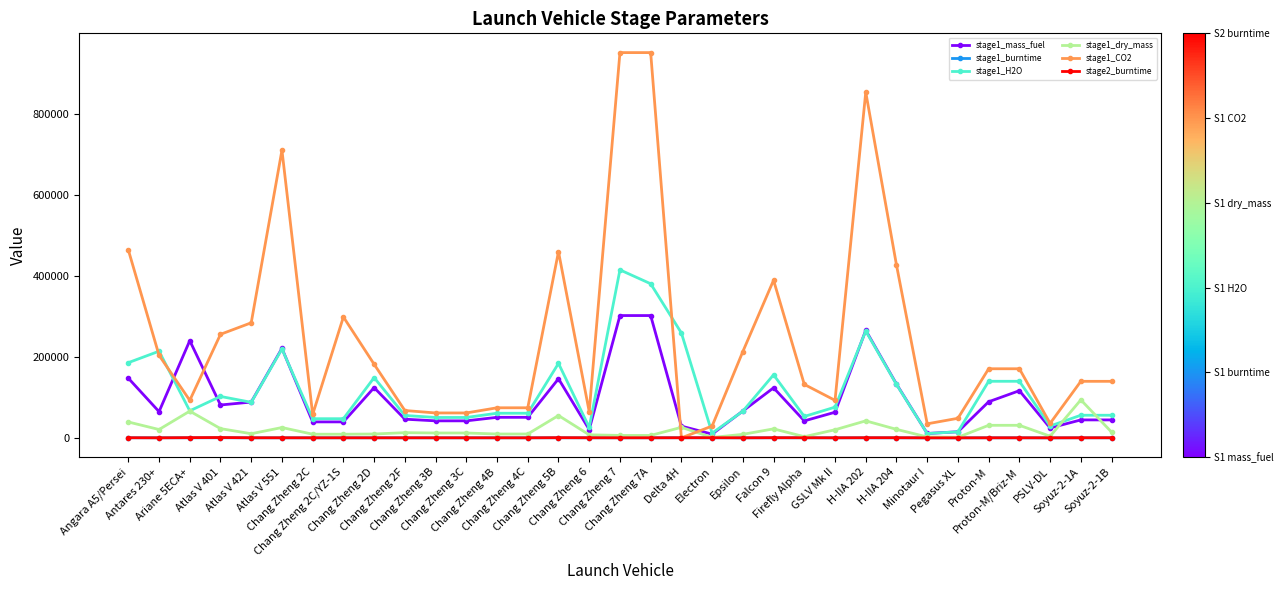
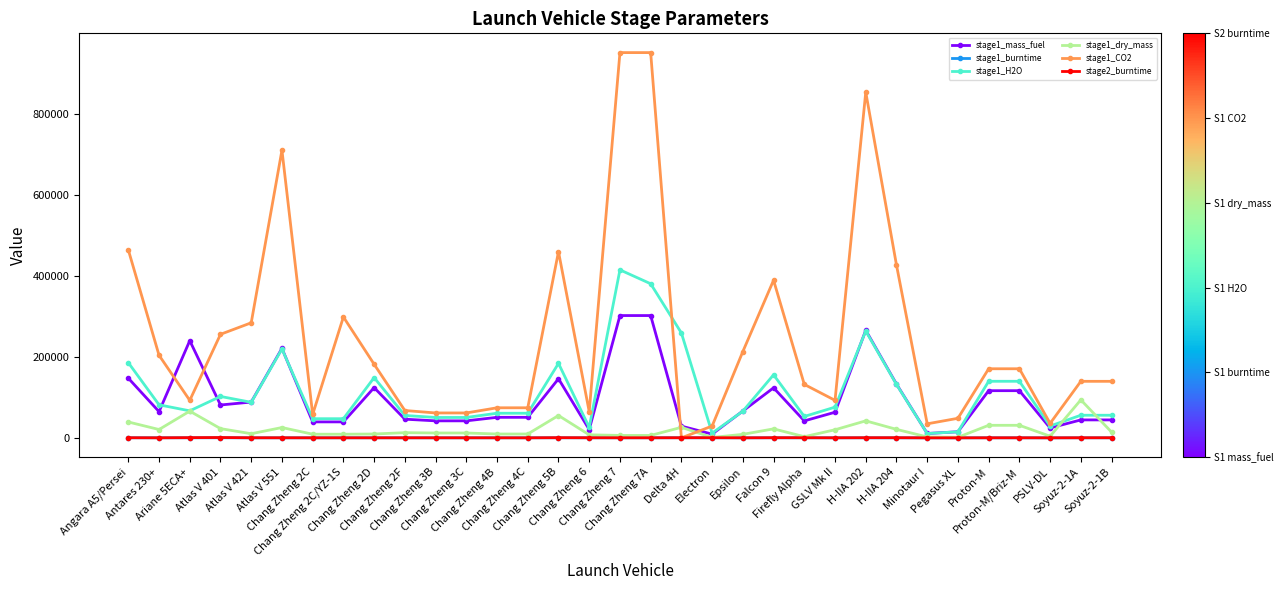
  {
    "stage1_mass_fuel": {
      "Angara A5/Persei": 150000,
      "Antares 230+": 60000,
      "Ariane 5ECA+": 240000,
      "Atlas V 401": 80000,
      "Chang Zheng 2C": 40000,
      "Chang Zheng 2C/YZ-1S": 40000,
      "Chang Zheng 2D": 120000,
      "Chang Zheng 2F": 50000,
      "Chang Zheng 3B": 40000,
      "Chang Zheng 3C": 40000,
      "Chang Zheng 4B": 50000,
      "Chang Zheng 4C": 50000,
      "Chang Zheng 5B": 150000,
      "Chang Zheng 7": 300000,
      "Chang Zheng 7A": 300000,
      "Falcon 9": 120000,
      "Firefly Alpha": 40000,
      "GSLV Mk II": 60000,
-     "Proton-M": 90000,
+     "Proton-M": 120000,
      "Proton-M/Briz-M": 120000,
      "Soyuz-2-1A": 40000,
      "Soyuz-2-1B": 40000
    },
    "stage2_burntime": {
      "Angara A5/Persei": 0,
      "Antares 230+": 0,
      "Ariane 5ECA+": 0,
      "Atlas V 401": 0,
      "Atlas V 421": 0,
      "Atlas V 551": 0,
      "Chang Zheng 2C": 0,
      "Chang Zheng 2C/YZ-1S": 0,
      "Chang Zheng 2D": 0,
      "Chang Zheng 2F": 0,
      "Chang Zheng 3B": 0,
      "Chang Zheng 3C": 0,
      "Chang Zheng 4B": 0,
      "Chang Zheng 4C": 0,
      "Chang Zheng 5B": 0,
      "Chang Zheng 6": 0,
      "Epsilon": 0,
      "Falcon 9": 0,
      "GSLV Mk II": 0,
      "H-IIA 202": 0,
      "H-IIA 204": 0,
      "Proton-M": 0,
      "Proton-M/Briz-M": 0,
      "Soyuz-2-1A": 0,
      "Soyuz-2-1B": 0
    },
    "stage1_H2O": {
      "Angara A5/Persei": 190000,
-     "Antares 230+": 210000,
+     "Antares 230+": 80000,
      "Atlas V 401": 100000,
      "Chang Zheng 2C": 50000,
      "Chang Zheng 2C/YZ-1S": 50000,
      "Chang Zheng 2D": 150000,
      "Chang Zheng 2F": 60000,
      "Chang Zheng 3B": 50000,
      "Chang Zheng 3C": 50000,
      "Chang Zheng 4B": 60000,
      "Chang Zheng 4C": 60000,
      "Chang Zheng 5B": 180000,
      "Chang Zheng 7": 410000,
      "Chang Zheng 7A": 380000,
      "Delta 4H": 260000,
      "Falcon 9": 160000,
      "Firefly Alpha": 50000,
      "GSLV Mk II": 80000,
      "Proton-M": 140000,
      "Proton-M/Briz-M": 140000,
      "Soyuz-2-1A": 60000,
      "Soyuz-2-1B": 60000
    },
    "stage1_dry_mass": {
      "Angara A5/Persei": 40000,
      "Antares 230+": 20000,
      "Atlas V 401": 20000,
      "Atlas V 421": 10000,
      "Atlas V 551": 30000,
      "Chang Zheng 2C": 10000,
      "Chang Zheng 2C/YZ-1S": 10000,
      "Chang Zheng 2D": 10000,
      "Chang Zheng 2F": 10000,
      "Chang Zheng 3B": 10000,
      "Chang Zheng 3C": 10000,
      "Chang Zheng 4B": 10000,
      "Chang Zheng 4C": 10000,
      "Chang Zheng 5B": 60000,
      "Chang Zheng 6": 10000,
      "Epsilon": 10000,
      "Falcon 9": 20000,
      "GSLV Mk II": 20000,
      "H-IIA 202": 40000,
      "H-IIA 204": 20000,
      "Proton-M": 30000,
      "Proton-M/Briz-M": 30000,
      "Soyuz-2-1A": 90000,
      "Soyuz-2-1B": 10000
    },
    "stage1_CO2": {
      "Angara A5/Persei": 460000,
      "Antares 230+": 200000,
      "Ariane 5ECA+": 90000,
      "Atlas V 401": 260000,
      "Atlas V 421": 280000,
      "Atlas V 551": 710000,
      "Chang Zheng 2C": 60000,
      "Chang Zheng 2C/YZ-1S": 300000,
      "Chang Zheng 2D": 180000,
      "Chang Zheng 2F": 70000,
      "Chang Zheng 3B": 60000,
      "Chang Zheng 3C": 60000,
      "Chang Zheng 4B": 70000,
      "Chang Zheng 4C": 70000,
      "Chang Zheng 5B": 460000,
      "Chang Zheng 6": 60000,
      "Chang Zheng 7": 950000,
      "Chang Zheng 7A": 950000,
      "Electron": 30000,
      "Epsilon": 210000,
      "Falcon 9": 390000,
      "Firefly Alpha": 130000,
      "GSLV Mk II": 90000,
      "H-IIA 202": 850000,
      "H-IIA 204": 430000,
      "Minotaur I": 30000,
      "Pegasus XL": 50000,
      "Proton-M": 170000,
      "Proton-M/Briz-M": 170000,
      "PSLV-DL": 40000,
      "Soyuz-2-1A": 140000,
      "Soyuz-2-1B": 140000
    }
  }
